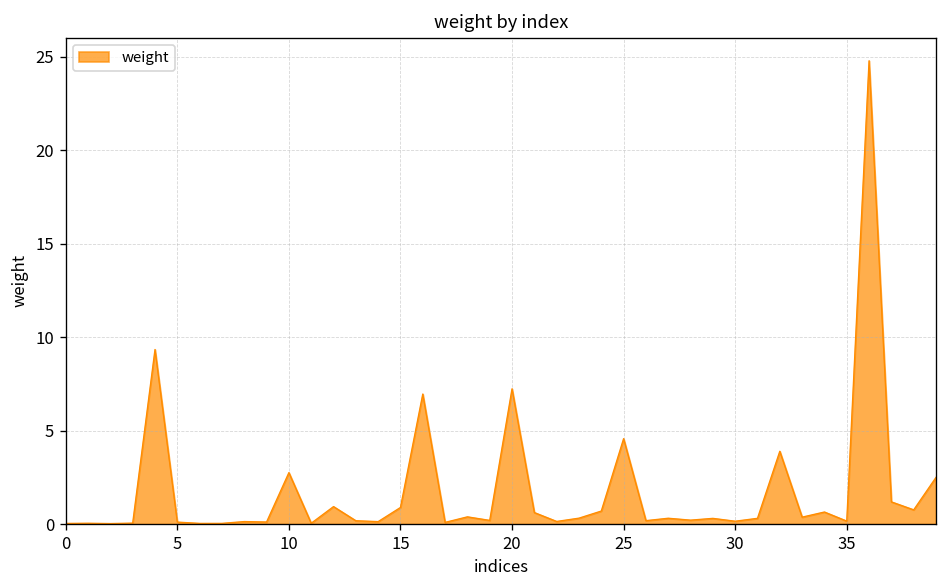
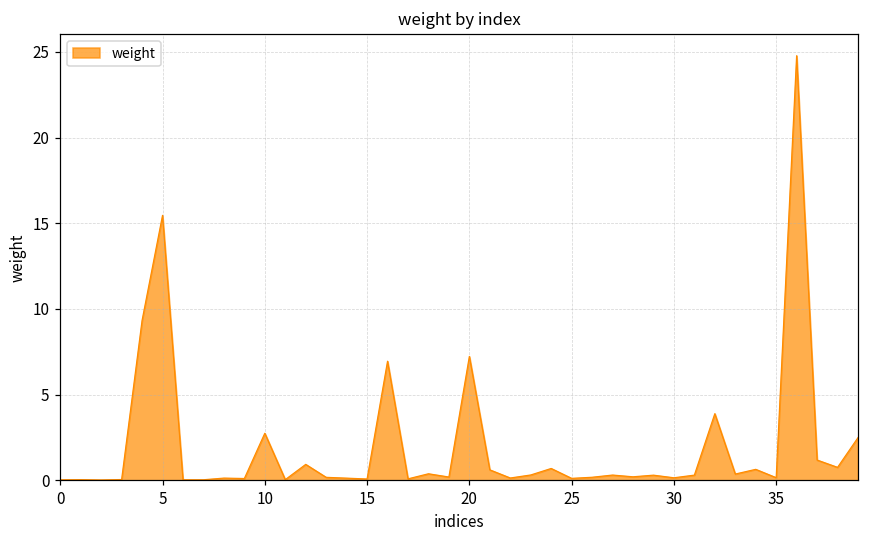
  {
    "0": 0.0,
-   "5": 0.1,
+   "5": 15.5,
    "10": 2.8,
-   "15": 0.9,
+   "15": 0.1,
    "20": 7.2,
-   "25": 4.6,
+   "25": 0.1,
    "30": 0.2,
    "35": 0.2
  }
